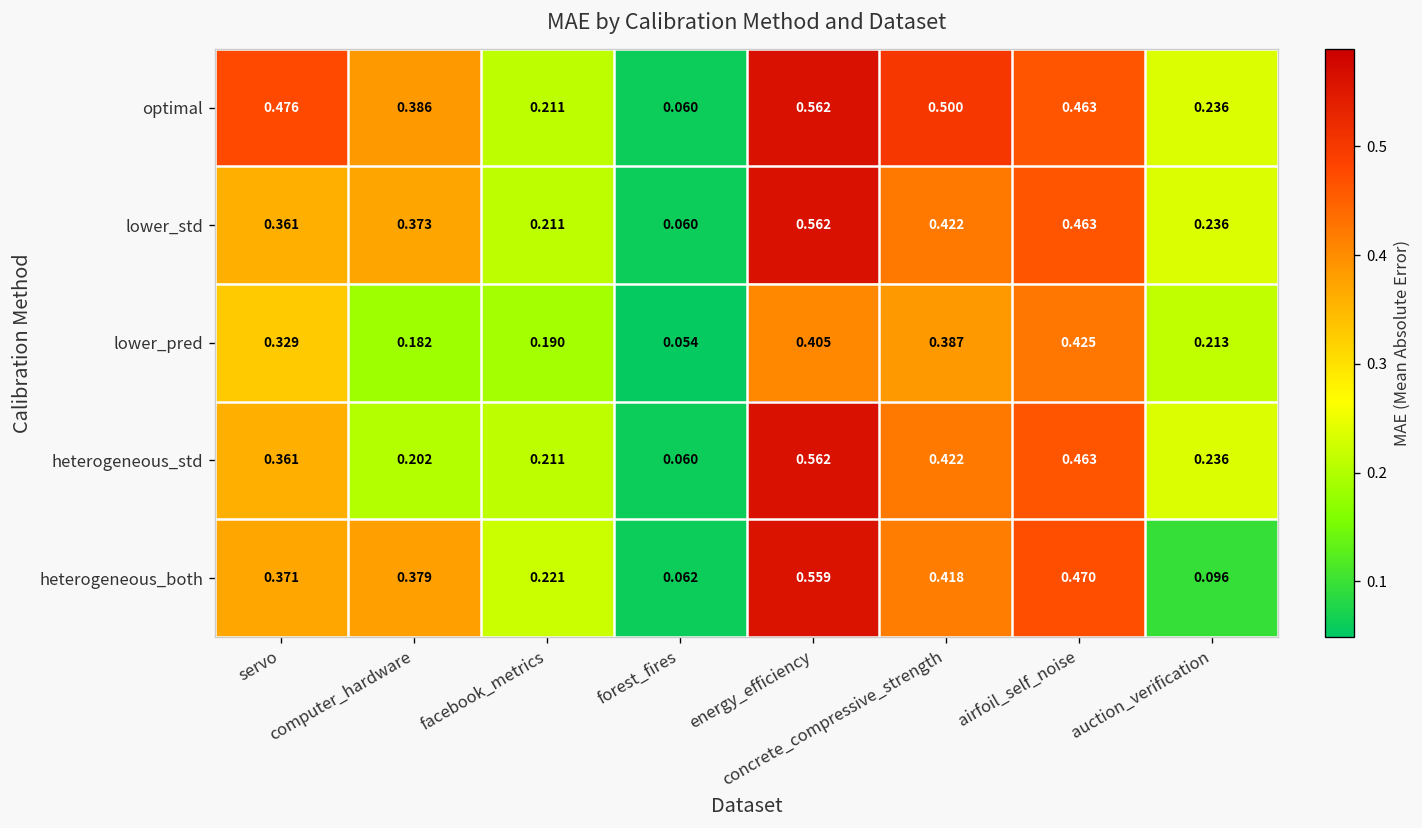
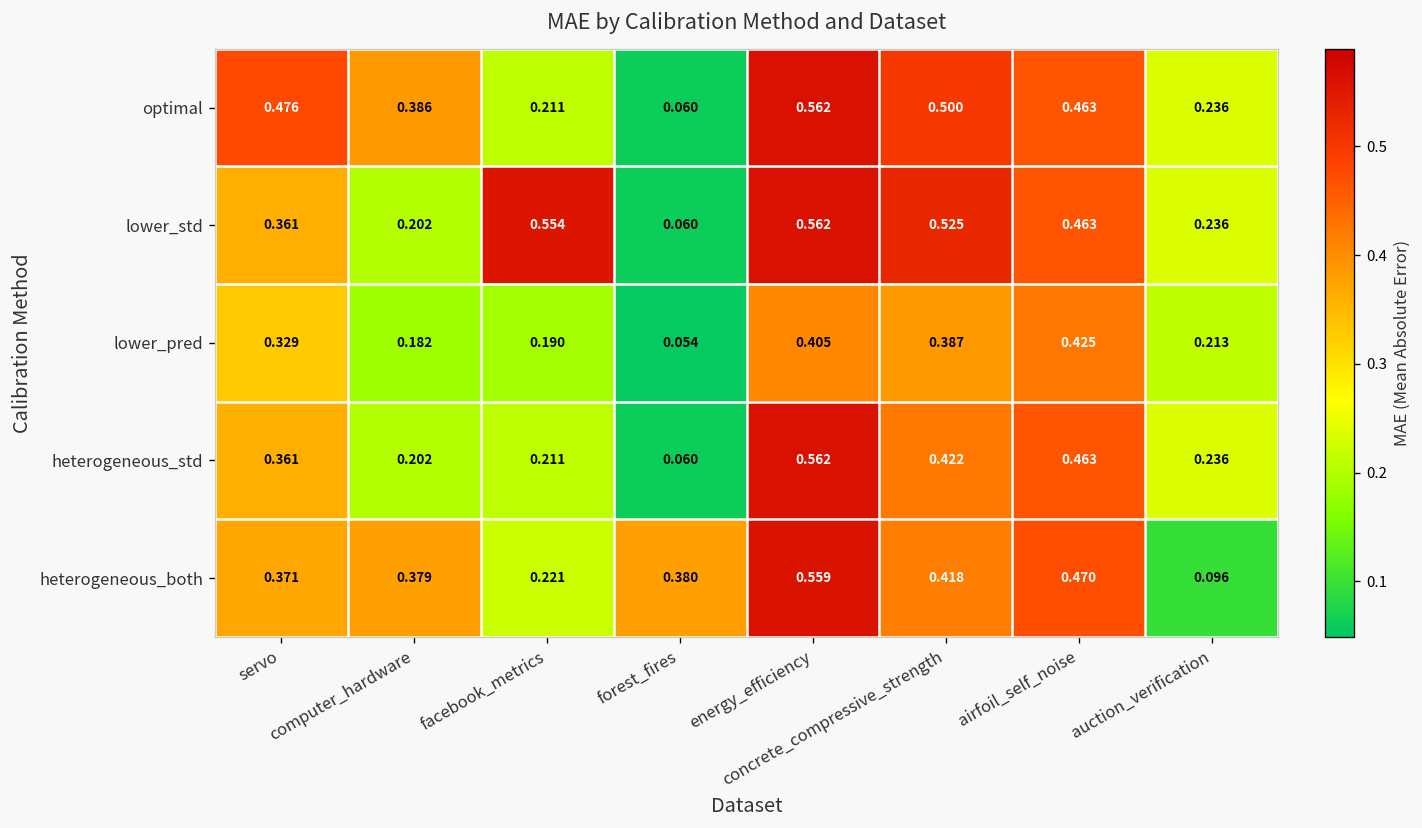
  {
    "optimal": {
      "servo": 0.476,
      "computer_hardware": 0.386,
      "facebook_metrics": 0.211,
      "forest_fires": 0.060,
      "energy_efficiency": 0.562,
      "concrete_compressive_strength": 0.500,
      "airfoil_self_noise": 0.463,
      "auction_verification": 0.236
    },
    "lower_std": {
      "servo": 0.361,
-     "computer_hardware": 0.373,
-     "facebook_metrics": 0.211,
+     "computer_hardware": 0.202,
+     "facebook_metrics": 0.554,
      "forest_fires": 0.060,
      "energy_efficiency": 0.562,
-     "concrete_compressive_strength": 0.422,
+     "concrete_compressive_strength": 0.525,
      "airfoil_self_noise": 0.463,
      "auction_verification": 0.236
    },
    "lower_pred": {
      "servo": 0.329,
      "computer_hardware": 0.182,
      "facebook_metrics": 0.190,
      "forest_fires": 0.054,
      "energy_efficiency": 0.405,
      "concrete_compressive_strength": 0.387,
      "airfoil_self_noise": 0.425,
      "auction_verification": 0.213
    },
    "heterogeneous_std": {
      "servo": 0.361,
      "computer_hardware": 0.202,
      "facebook_metrics": 0.211,
      "forest_fires": 0.060,
      "energy_efficiency": 0.562,
      "concrete_compressive_strength": 0.422,
      "airfoil_self_noise": 0.463,
      "auction_verification": 0.236
    },
    "heterogeneous_both": {
      "servo": 0.371,
      "computer_hardware": 0.379,
      "facebook_metrics": 0.221,
-     "forest_fires": 0.062,
+     "forest_fires": 0.380,
      "energy_efficiency": 0.559,
      "concrete_compressive_strength": 0.418,
      "airfoil_self_noise": 0.470,
      "auction_verification": 0.096
    }
  }
